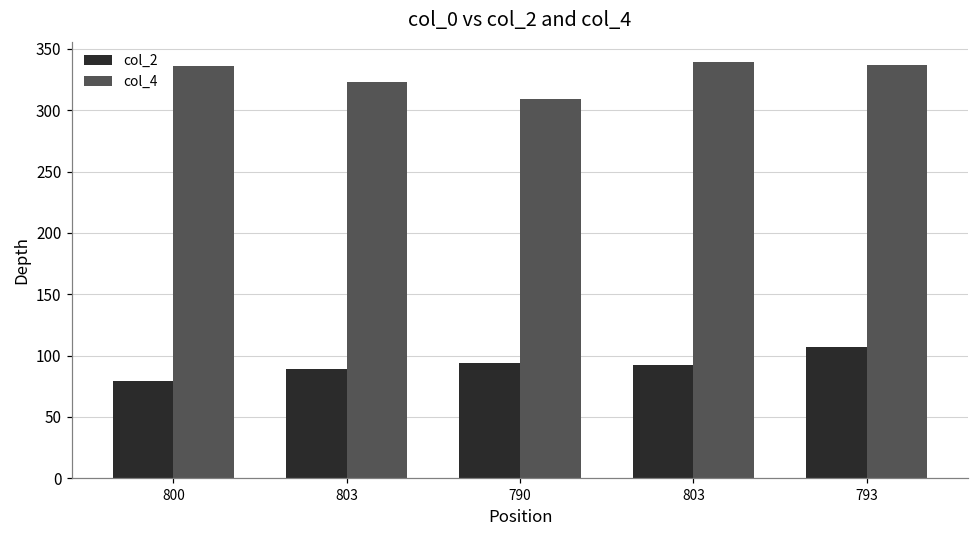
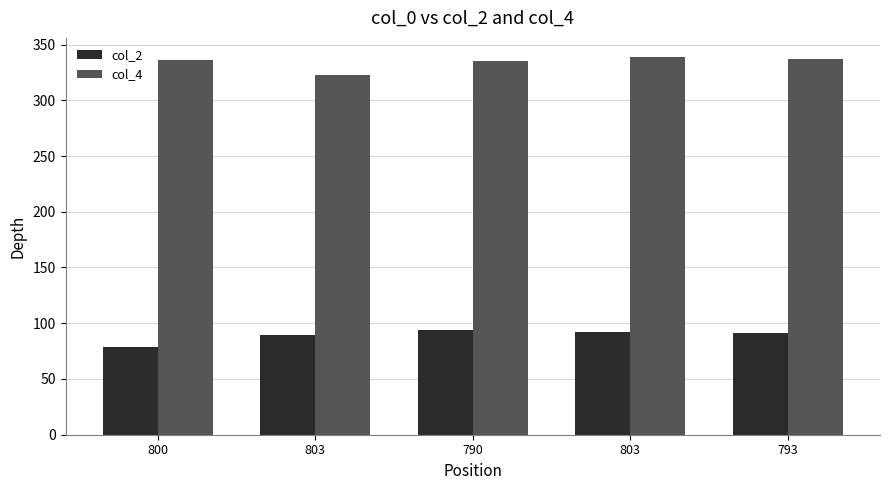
  {
    "col_2": {
      "800": 79,
      "790": 94,
-     "793": 107
+     "793": 91
    },
    "col_4": {
      "800": 336,
-     "790": 309,
+     "790": 335,
      "793": 337
    }
  }
